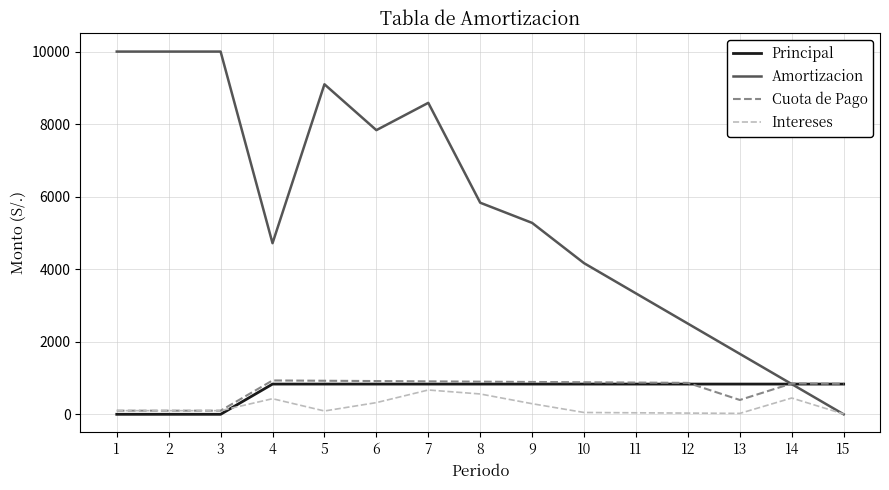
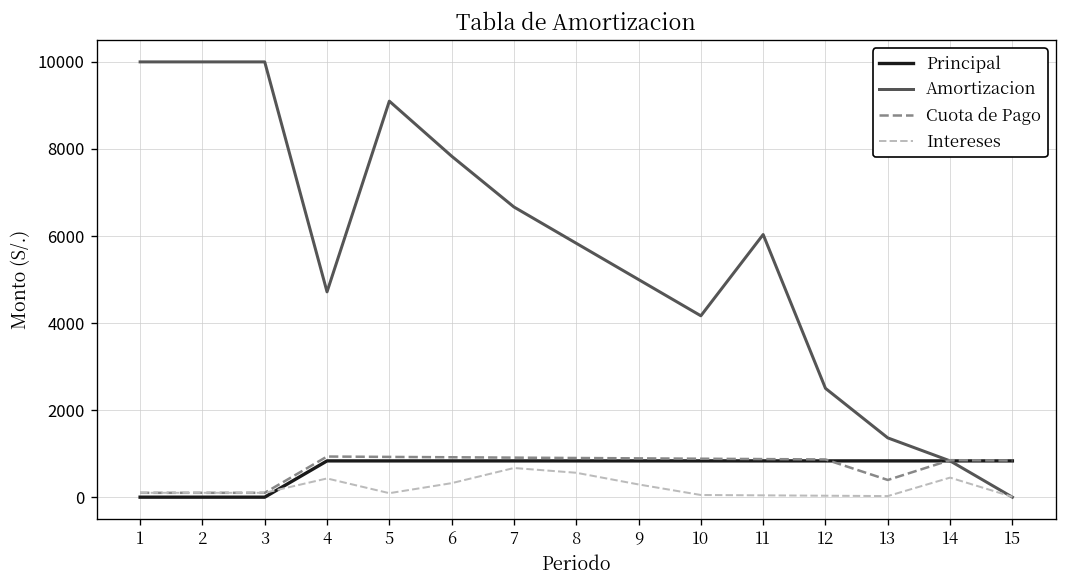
  {
    "Principal": {
      "1": 0,
      "2": 0,
      "3": 0,
      "4": 800,
      "5": 800,
      "6": 800,
      "7": 800,
      "13": 800
    },
    "Amortizacion": {
      "1": 10000,
      "2": 10000,
      "3": 10000,
      "4": 4700,
      "5": 9100,
      "6": 7800,
-     "7": 8600,
+     "7": 6700,
      "8": 5800,
-     "9": 5300,
+     "9": 5000,
      "10": 4200,
-     "11": 3300,
+     "11": 6000,
      "12": 2500,
-     "13": 1700
+     "13": 1400
    },
    "Cuota de Pago": {
      "4": 900,
      "5": 900,
      "6": 900,
      "7": 900,
      "13": 400
    },
    "Intereses": {
      "4": 400,
      "5": 100,
      "6": 300,
      "7": 700,
      "8": 600,
      "9": 300,
      "10": 100,
      "11": 0,
      "12": 0,
      "13": 0,
      "14": 400
    }
  }
